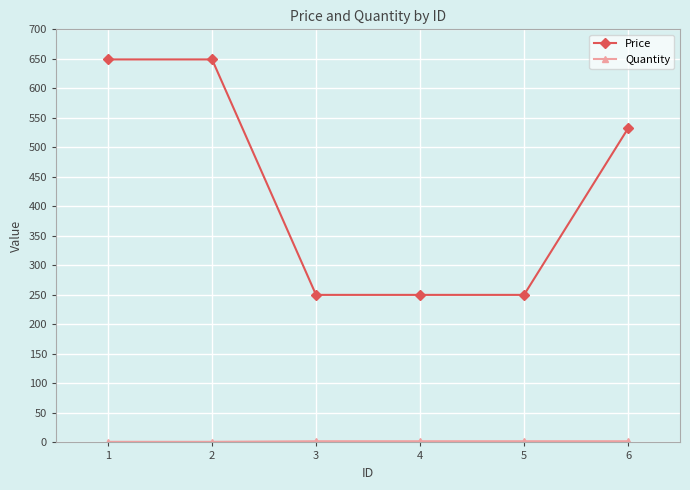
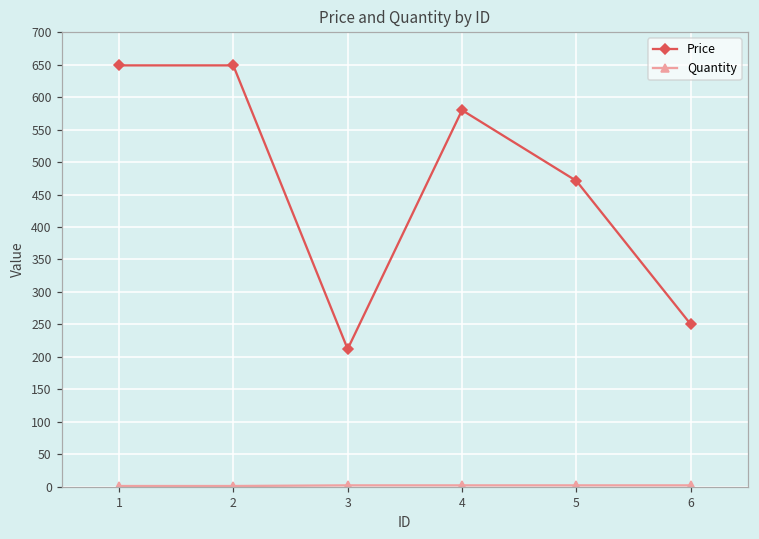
  {
    "Price": {
      "1": 650,
      "2": 650,
-     "3": 250,
-     "4": 250,
-     "5": 250,
-     "6": 530
+     "3": 210,
+     "4": 580,
+     "5": 470,
+     "6": 250
    },
    "Quantity": {
      "1": 0,
      "2": 0,
      "3": 0,
      "4": 0,
      "5": 0,
      "6": 0
    }
  }
